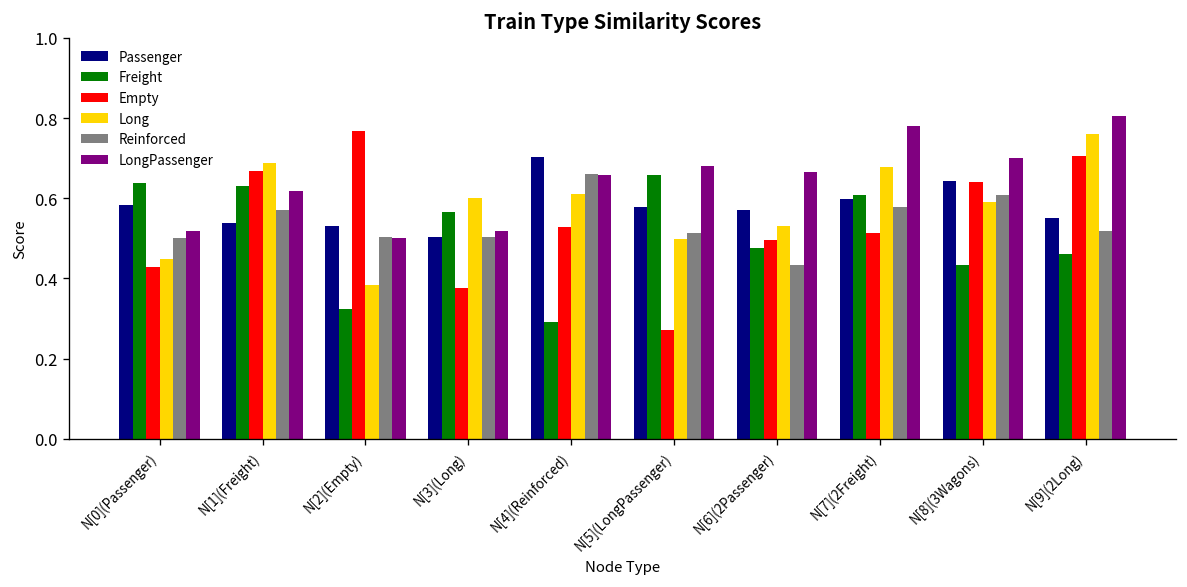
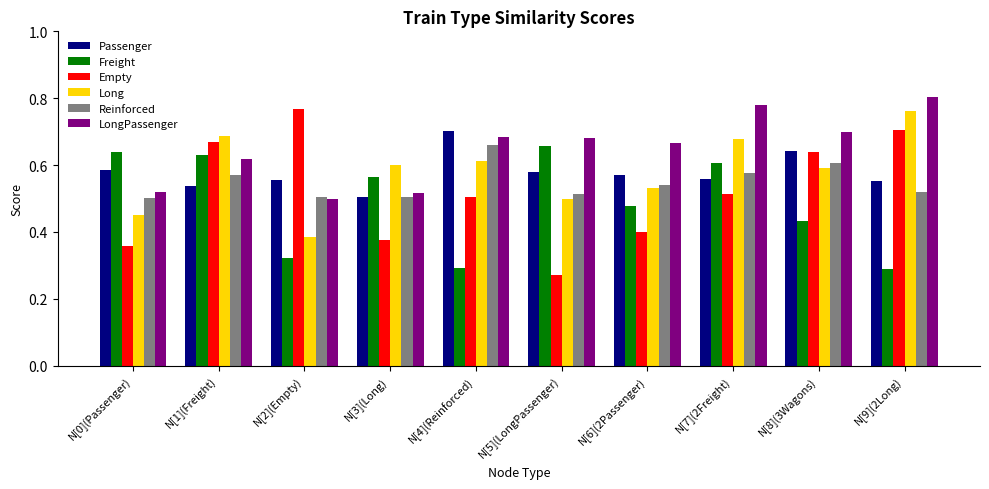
  {
    "Passenger": {
      "N[0](Passenger)": 0.58,
      "N[1](Freight)": 0.54,
-     "N[2](Empty)": 0.53,
+     "N[2](Empty)": 0.56,
      "N[3](Long)": 0.50,
      "N[4](Reinforced)": 0.70,
      "N[5](LongPassenger)": 0.58,
      "N[6](2Passenger)": 0.57,
-     "N[7](2Freight)": 0.60,
+     "N[7](2Freight)": 0.56,
      "N[8](3Wagons)": 0.64,
      "N[9](2Long)": 0.55
    },
    "Freight": {
      "N[0](Passenger)": 0.64,
      "N[1](Freight)": 0.63,
      "N[2](Empty)": 0.32,
      "N[3](Long)": 0.57,
      "N[4](Reinforced)": 0.29,
      "N[5](LongPassenger)": 0.66,
      "N[6](2Passenger)": 0.48,
      "N[7](2Freight)": 0.61,
      "N[8](3Wagons)": 0.43,
-     "N[9](2Long)": 0.46
+     "N[9](2Long)": 0.29
    },
    "Empty": {
-     "N[0](Passenger)": 0.43,
+     "N[0](Passenger)": 0.36,
      "N[1](Freight)": 0.67,
      "N[2](Empty)": 0.77,
      "N[3](Long)": 0.38,
-     "N[4](Reinforced)": 0.53,
+     "N[4](Reinforced)": 0.50,
      "N[5](LongPassenger)": 0.27,
-     "N[6](2Passenger)": 0.49,
+     "N[6](2Passenger)": 0.40,
      "N[7](2Freight)": 0.51,
      "N[8](3Wagons)": 0.64,
      "N[9](2Long)": 0.71
    },
    "Long": {
      "N[0](Passenger)": 0.45,
      "N[1](Freight)": 0.69,
      "N[2](Empty)": 0.38,
      "N[3](Long)": 0.60,
      "N[4](Reinforced)": 0.61,
      "N[5](LongPassenger)": 0.50,
      "N[6](2Passenger)": 0.53,
      "N[7](2Freight)": 0.68,
      "N[8](3Wagons)": 0.59,
      "N[9](2Long)": 0.76
    },
    "Reinforced": {
      "N[0](Passenger)": 0.50,
      "N[1](Freight)": 0.57,
      "N[2](Empty)": 0.50,
      "N[3](Long)": 0.50,
      "N[4](Reinforced)": 0.66,
      "N[5](LongPassenger)": 0.51,
-     "N[6](2Passenger)": 0.43,
+     "N[6](2Passenger)": 0.54,
      "N[7](2Freight)": 0.58,
      "N[8](3Wagons)": 0.61,
      "N[9](2Long)": 0.52
    },
    "LongPassenger": {
      "N[0](Passenger)": 0.52,
      "N[1](Freight)": 0.62,
      "N[2](Empty)": 0.50,
      "N[3](Long)": 0.52,
-     "N[4](Reinforced)": 0.66,
+     "N[4](Reinforced)": 0.68,
      "N[5](LongPassenger)": 0.68,
      "N[6](2Passenger)": 0.67,
      "N[7](2Freight)": 0.78,
      "N[8](3Wagons)": 0.70,
      "N[9](2Long)": 0.80
    }
  }
